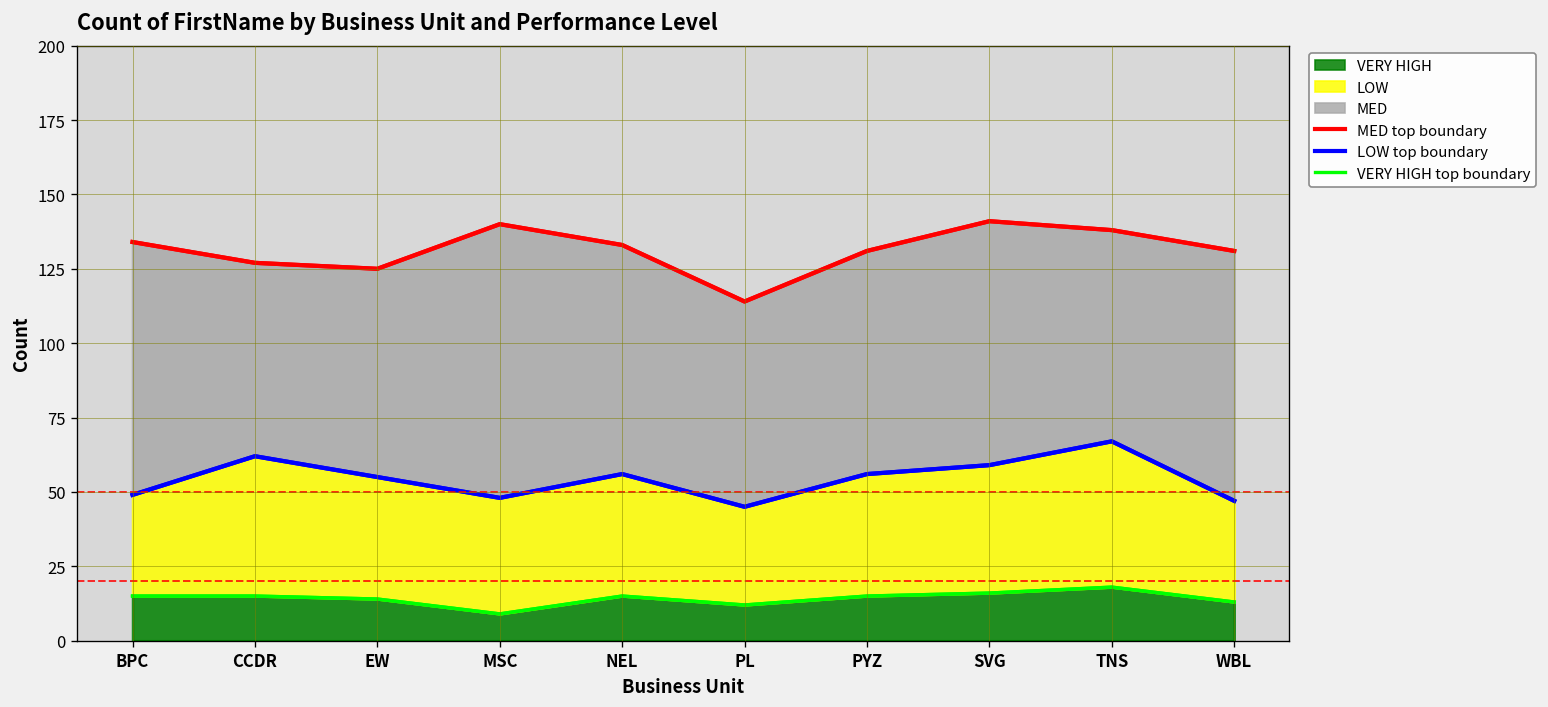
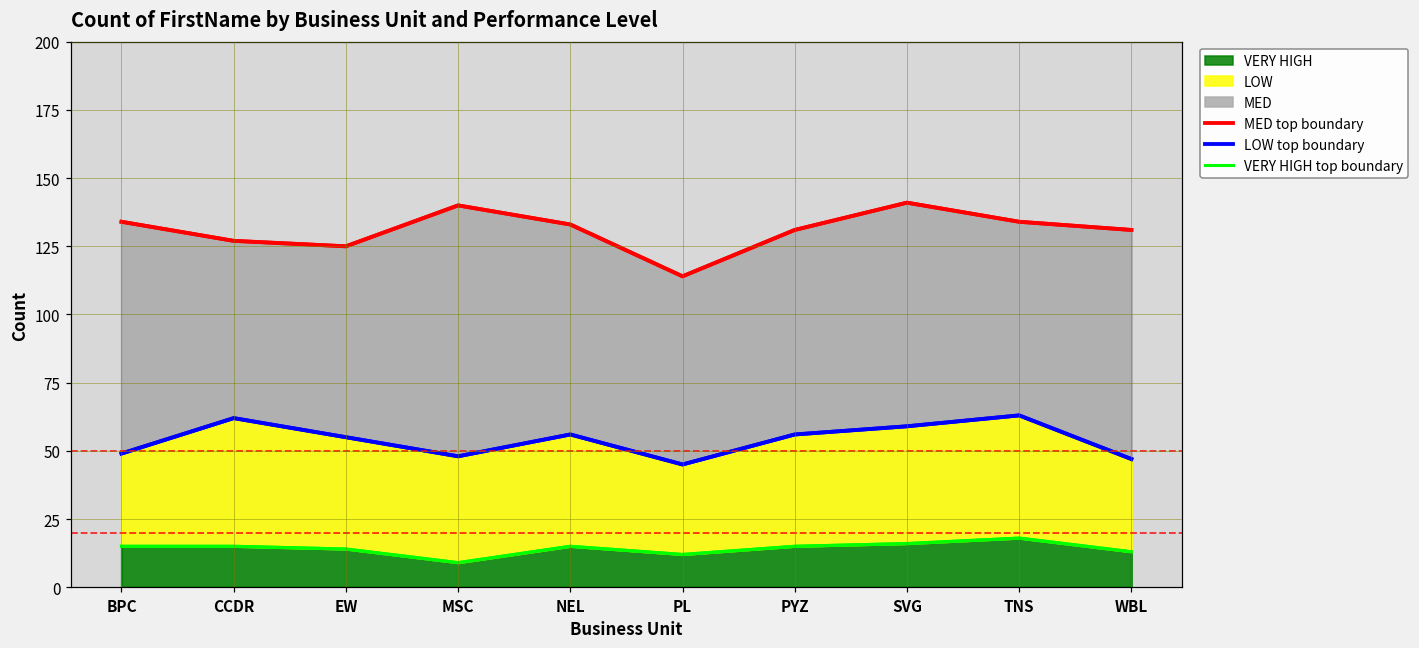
  {
    "VERY HIGH": {
      "BPC": 15,
      "CCDR": 15,
      "EW": 14,
      "MSC": 9,
      "NEL": 15,
      "PL": 12,
      "PYZ": 15,
      "SVG": 16,
      "TNS": 18,
      "WBL": 13
    },
    "LOW": {
      "BPC": 34,
      "CCDR": 47,
      "EW": 41,
      "MSC": 39,
      "NEL": 41,
      "PL": 33,
      "PYZ": 41,
      "SVG": 43,
-     "TNS": 49,
+     "TNS": 45,
      "WBL": 34
    },
    "MED": {
      "BPC": 85,
      "CCDR": 65,
      "EW": 70,
      "MSC": 92,
      "NEL": 77,
      "PL": 69,
      "PYZ": 75,
      "SVG": 82,
      "TNS": 71,
      "WBL": 84
    }
  }
